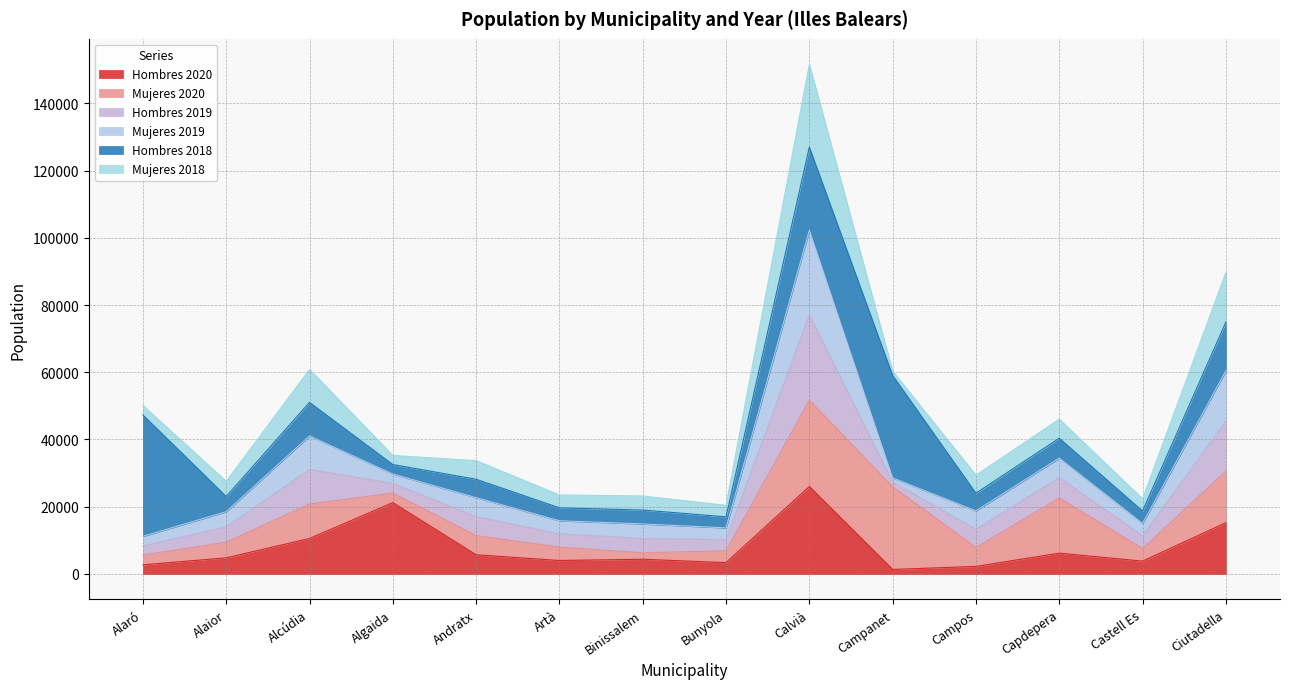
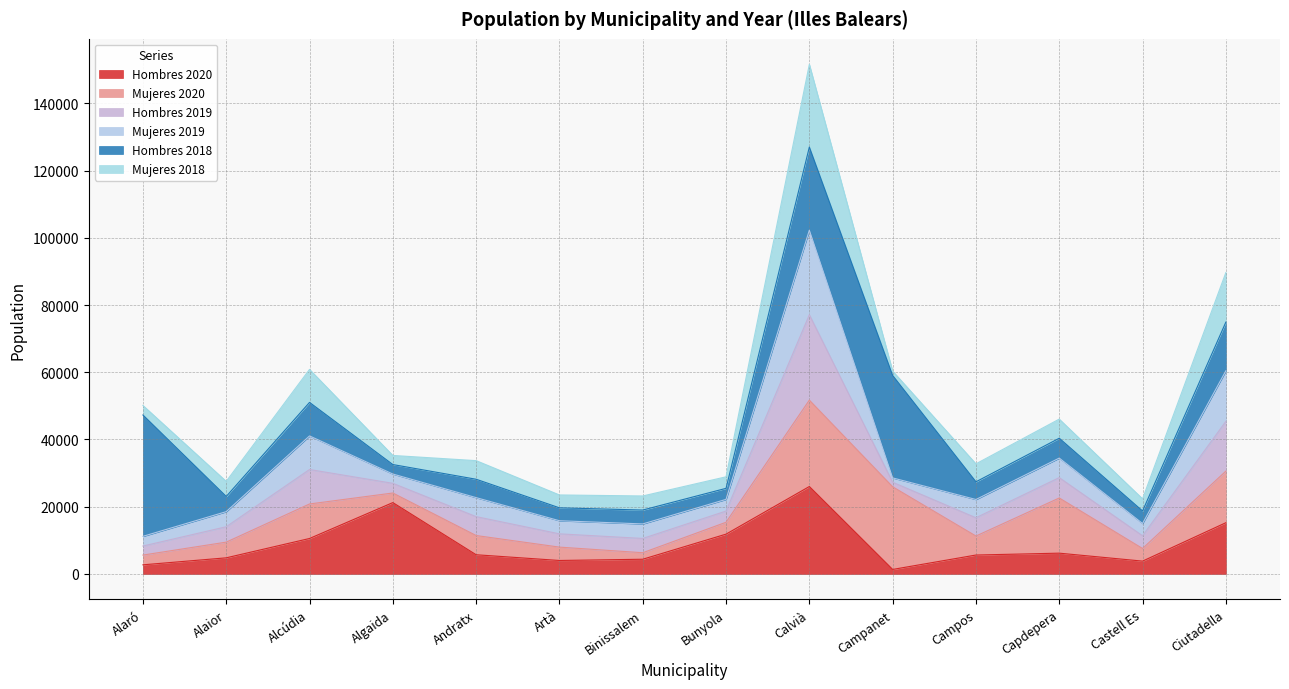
  {
    "Hombres 2020": {
      "Alaró": 3000,
      "Alaior": 5000,
      "Alcúdia": 11000,
      "Algaida": 21000,
      "Andratx": 6000,
      "Artà": 4000,
      "Binissalem": 4000,
-     "Bunyola": 3000,
+     "Bunyola": 12000,
      "Calvià": 26000,
      "Campanet": 1000,
-     "Campos": 2000,
+     "Campos": 6000,
      "Capdepera": 6000,
      "Castell Es": 4000,
      "Ciutadella": 15000
    },
    "Mujeres 2020": {
      "Alaró": 3000,
      "Alaior": 5000,
      "Alcúdia": 10000,
      "Algaida": 3000,
      "Andratx": 6000,
      "Artà": 4000,
      "Binissalem": 2000,
      "Bunyola": 4000,
      "Calvià": 26000,
      "Campanet": 25000,
      "Campos": 6000,
      "Capdepera": 16000,
      "Castell Es": 4000,
      "Ciutadella": 15000
    },
    "Hombres 2018": {
      "Alaró": 36000,
      "Alaior": 5000,
      "Alcúdia": 10000,
      "Algaida": 3000,
      "Andratx": 5000,
      "Artà": 4000,
      "Binissalem": 4000,
      "Bunyola": 3000,
      "Calvià": 25000,
      "Campanet": 30000,
      "Campos": 5000,
      "Capdepera": 6000,
      "Castell Es": 4000,
      "Ciutadella": 14000
    }
  }
